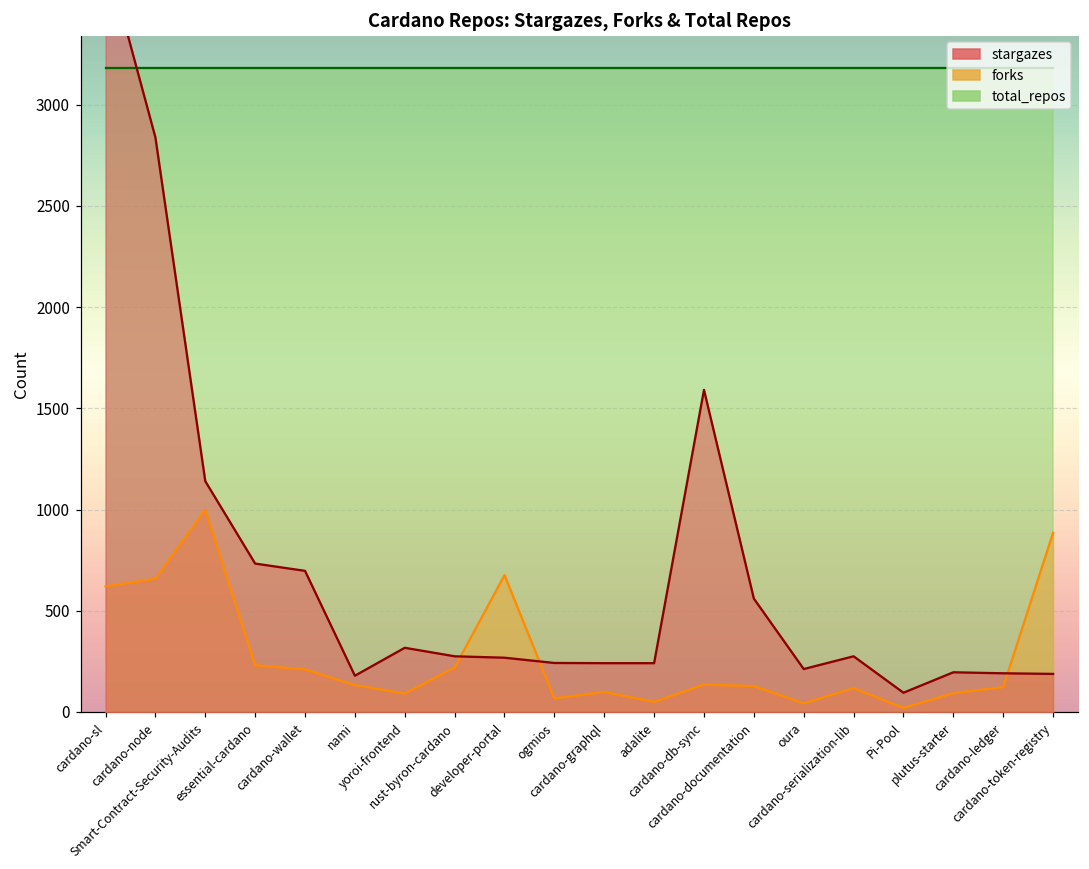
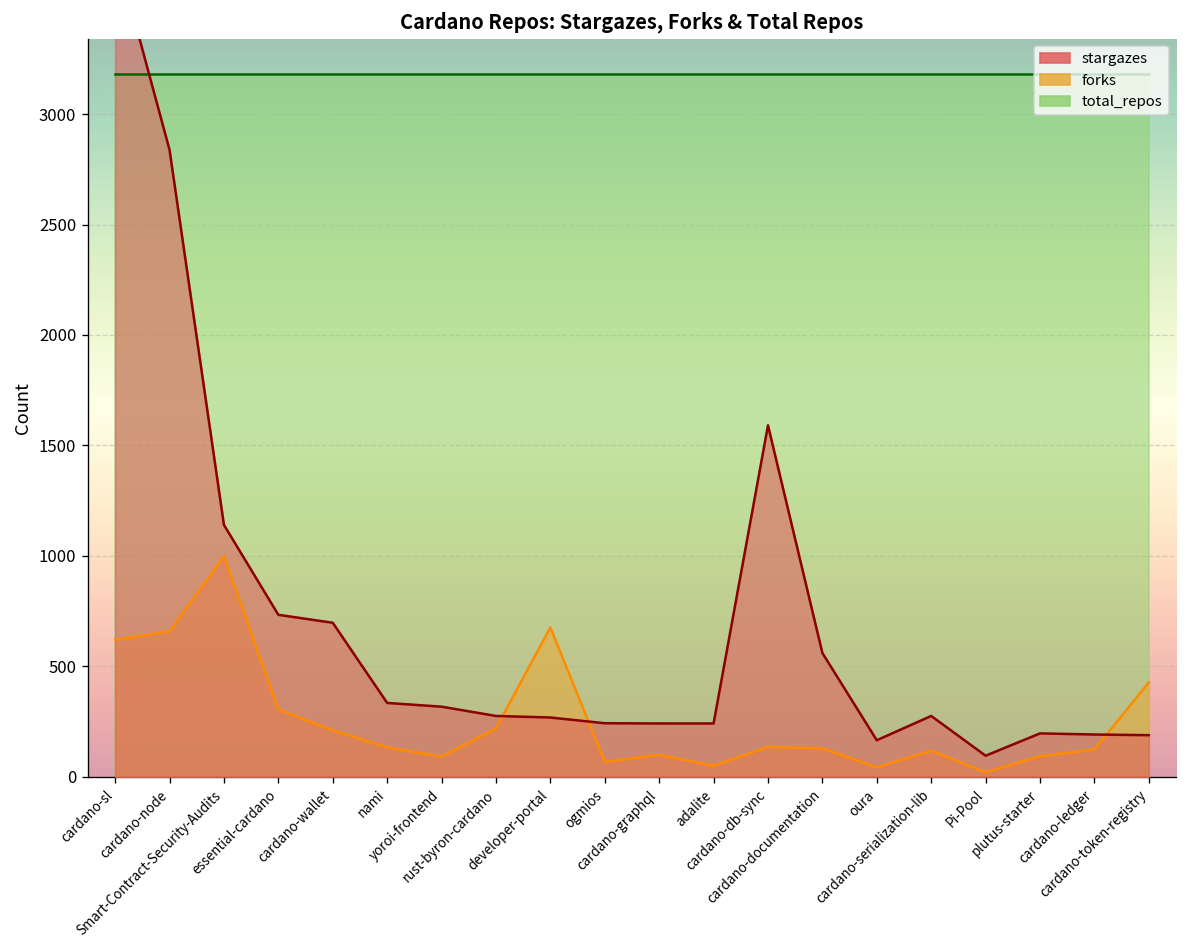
  {
    "total_repos": {
      "cardano-sl": 3180,
      "cardano-node": 3180,
      "Smart-Contract-Security-Audits": 3180,
      "essential-cardano": 3180,
      "cardano-wallet": 3180,
      "nami": 3180,
      "yoroi-frontend": 3180,
      "rust-byron-cardano": 3180,
      "developer-portal": 3180,
      "ogmios": 3180,
      "cardano-graphql": 3180,
      "adalite": 3180,
      "cardano-db-sync": 3180,
      "cardano-documentation": 3180,
      "oura": 3180,
      "cardano-serialization-lib": 3180,
      "Pi-Pool": 3180
    },
    "forks": {
      "cardano-sl": 620,
      "cardano-node": 660,
      "Smart-Contract-Security-Audits": 1000,
-     "essential-cardano": 230,
+     "essential-cardano": 300,
      "cardano-wallet": 210,
      "nami": 130,
      "yoroi-frontend": 90,
      "rust-byron-cardano": 220,
      "developer-portal": 680,
      "ogmios": 70,
      "cardano-graphql": 100,
      "adalite": 50,
      "cardano-db-sync": 140,
      "cardano-documentation": 130,
      "oura": 40,
      "cardano-serialization-lib": 120,
      "Pi-Pool": 20,
      "plutus-starter": 90,
      "cardano-ledger": 120,
-     "cardano-token-registry": 890
+     "cardano-token-registry": 430
    },
    "stargazes": {
      "cardano-node": 2840,
      "Smart-Contract-Security-Audits": 1140,
      "essential-cardano": 730,
      "cardano-wallet": 700,
-     "nami": 180,
+     "nami": 330,
      "yoroi-frontend": 320,
      "rust-byron-cardano": 280,
      "developer-portal": 270,
      "ogmios": 240,
      "cardano-graphql": 240,
      "adalite": 240,
      "cardano-db-sync": 1590,
      "cardano-documentation": 560,
-     "oura": 210,
+     "oura": 170,
      "cardano-serialization-lib": 280,
      "Pi-Pool": 100,
      "plutus-starter": 200,
      "cardano-ledger": 190,
      "cardano-token-registry": 190
    }
  }
